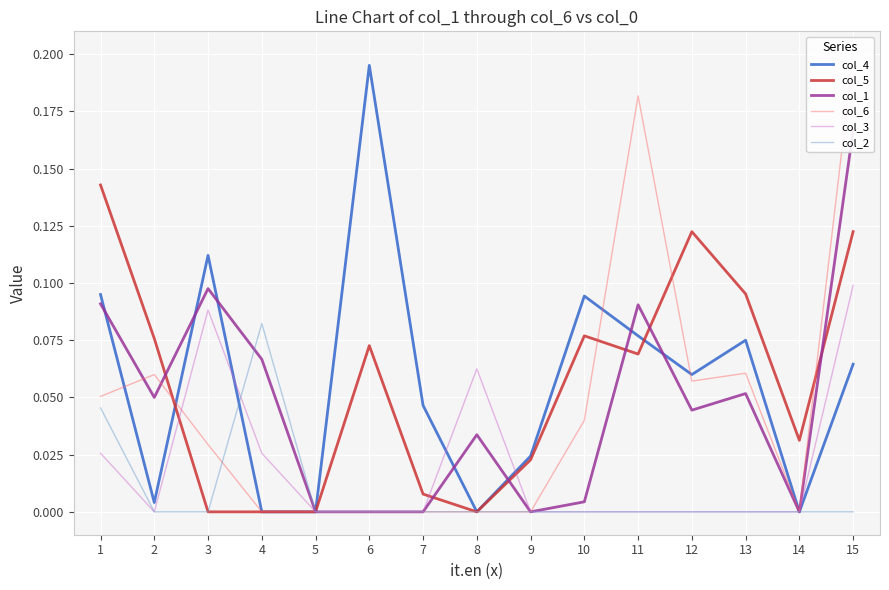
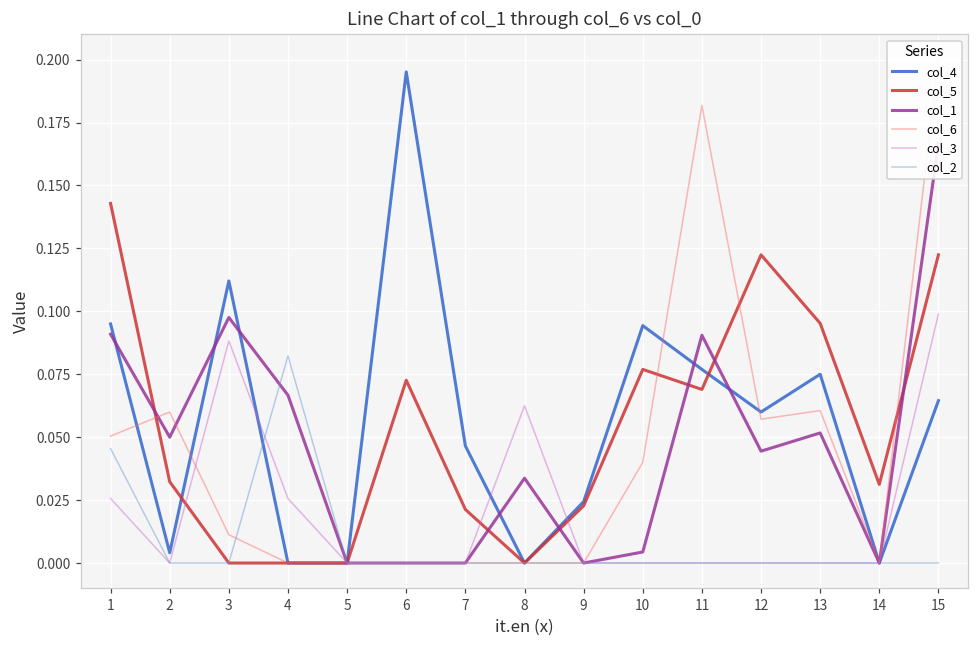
  {
    "col_4": {
      "1": 0.095,
      "2": 0.004,
      "3": 0.112,
      "6": 0.195,
      "7": 0.047,
      "9": 0.024,
      "10": 0.094,
      "11": 0.077,
      "12": 0.060,
      "13": 0.075,
      "15": 0.065
    },
    "col_5": {
      "1": 0.143,
-     "2": 0.076,
+     "2": 0.032,
      "6": 0.073,
-     "7": 0.008,
+     "7": 0.021,
      "9": 0.023,
      "10": 0.077,
      "11": 0.069,
      "12": 0.122,
      "13": 0.095,
      "14": 0.031,
      "15": 0.122
    },
    "col_1": {
      "1": 0.091,
      "2": 0.050,
      "3": 0.098,
      "4": 0.067,
      "8": 0.034,
      "10": 0.004,
      "11": 0.090,
      "12": 0.044,
      "13": 0.052
    },
    "col_6": {
      "1": 0.050,
      "2": 0.060,
-     "3": 0.029,
+     "3": 0.011,
      "10": 0.040,
      "11": 0.182,
      "12": 0.057,
      "13": 0.061
    },
    "col_3": {
      "1": 0.026,
      "3": 0.088,
      "4": 0.026,
      "8": 0.063,
      "15": 0.099
    },
    "col_2": {
      "1": 0.045,
      "4": 0.082,
      "15": 0.000
    }
  }
